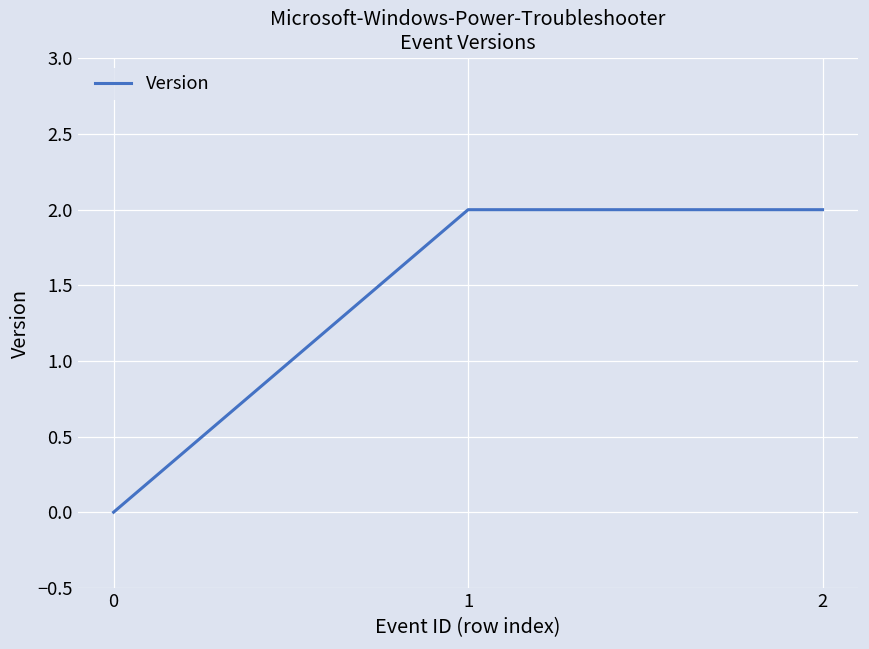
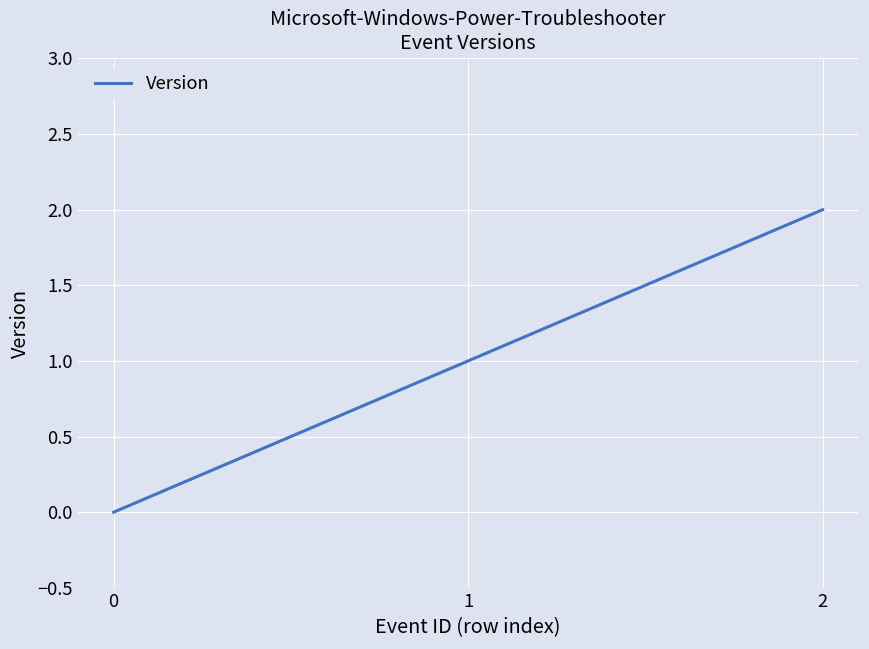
  {
    "0": 0,
-   "1": 2,
+   "1": 1,
    "2": 2
  }
